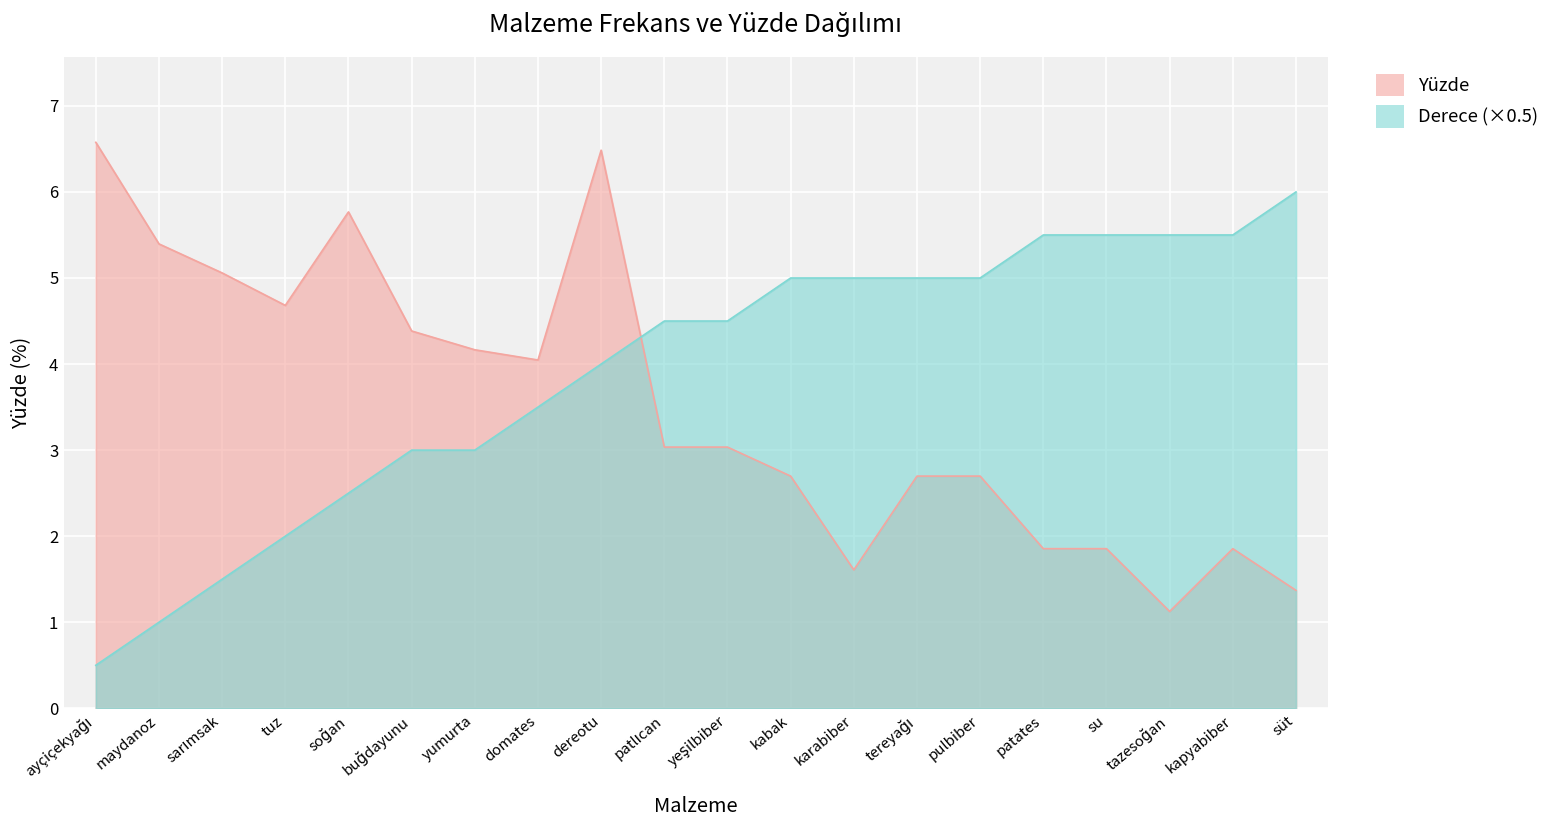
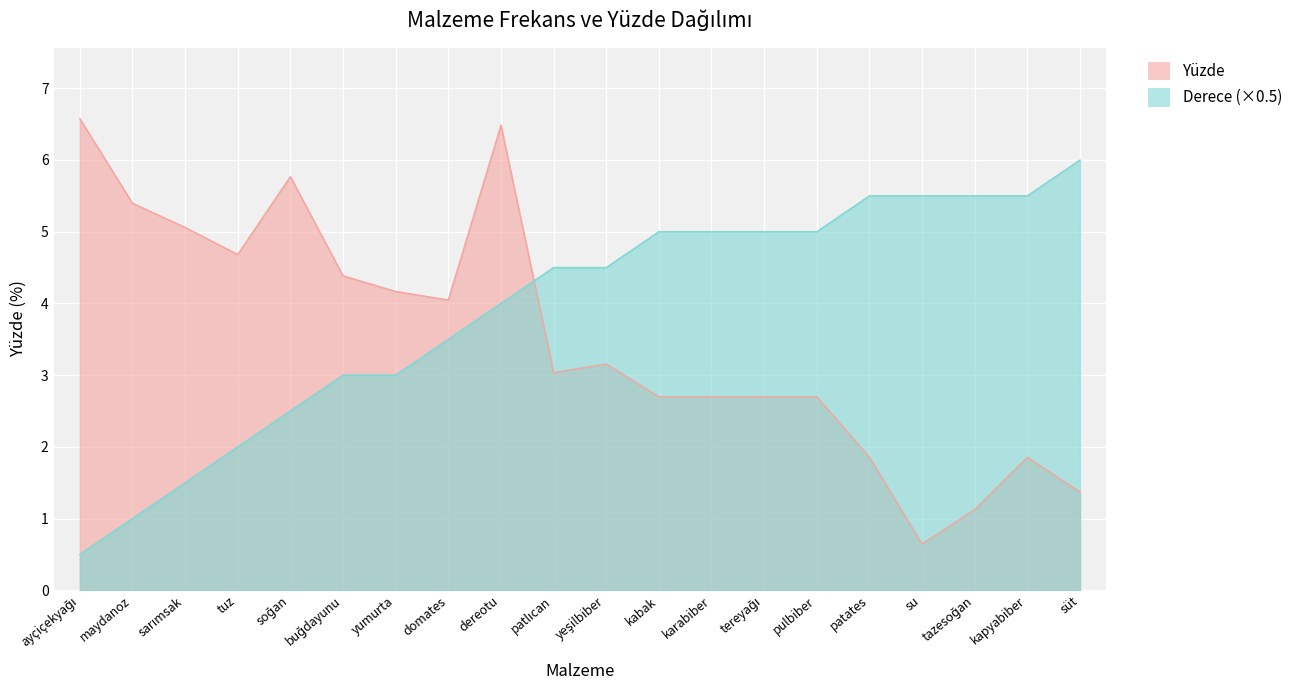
  {
    "Yüzde": {
      "ayçiçekyağı": 6.6,
      "maydanoz": 5.4,
      "sarımsak": 5.1,
      "tuz": 4.7,
      "soğan": 5.8,
      "buğdayunu": 4.4,
      "yumurta": 4.2,
      "domates": 4.0,
      "dereotu": 6.5,
      "patlıcan": 3.0,
-     "yeşilbiber": 3.0,
+     "yeşilbiber": 3.2,
      "kabak": 2.7,
-     "karabiber": 1.6,
+     "karabiber": 2.7,
      "tereyağı": 2.7,
      "pulbiber": 2.7,
      "patates": 1.9,
-     "su": 1.9,
+     "su": 0.6,
      "tazesoğan": 1.1,
      "kapyabiber": 1.9,
      "süt": 1.4
    }
  }
